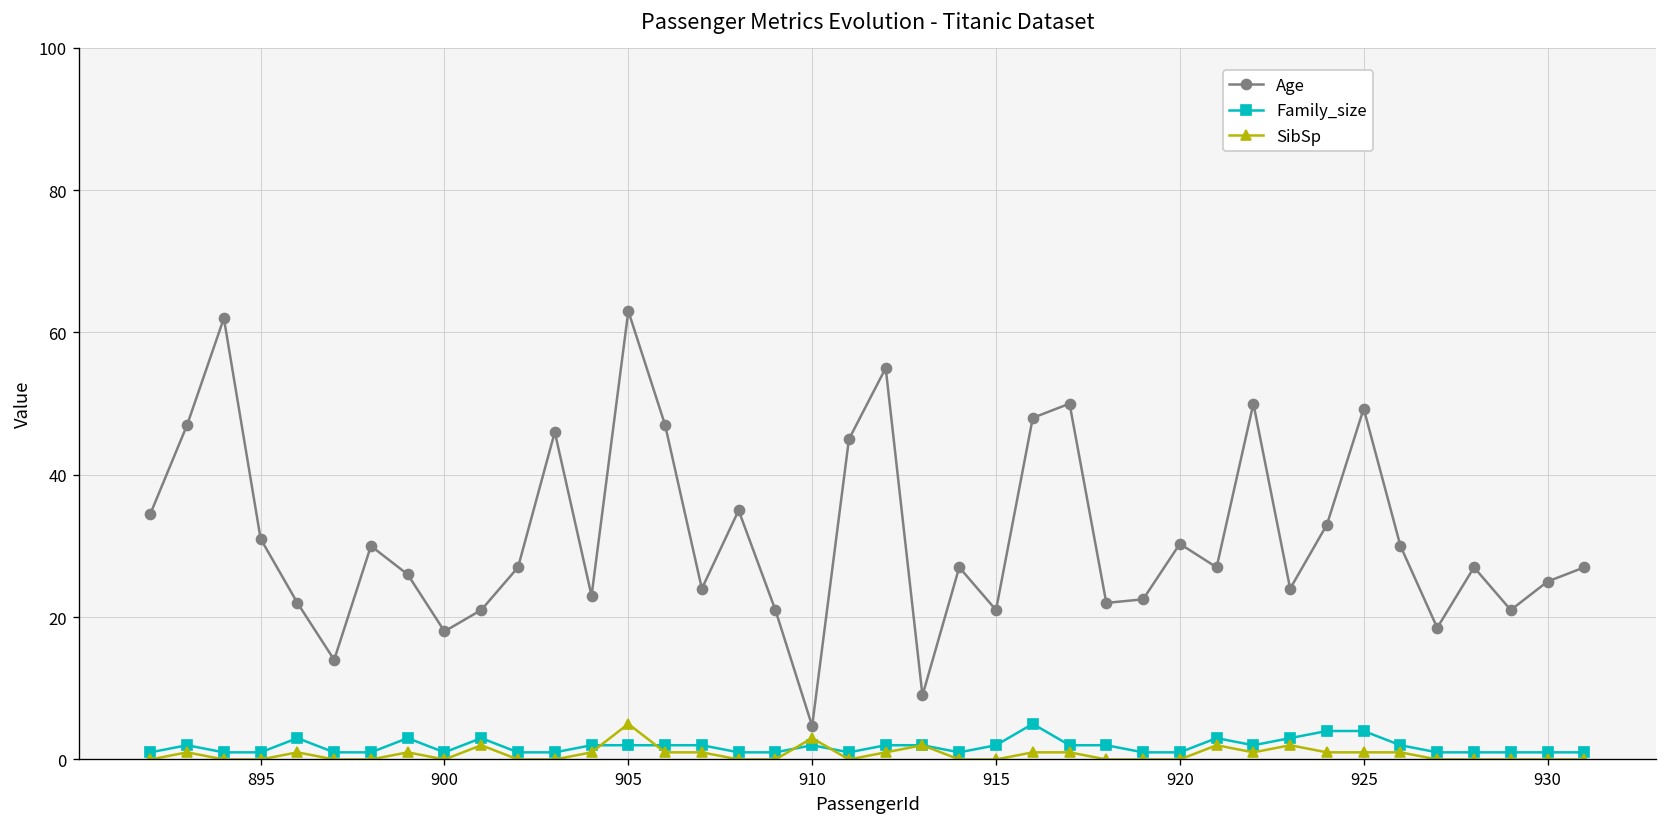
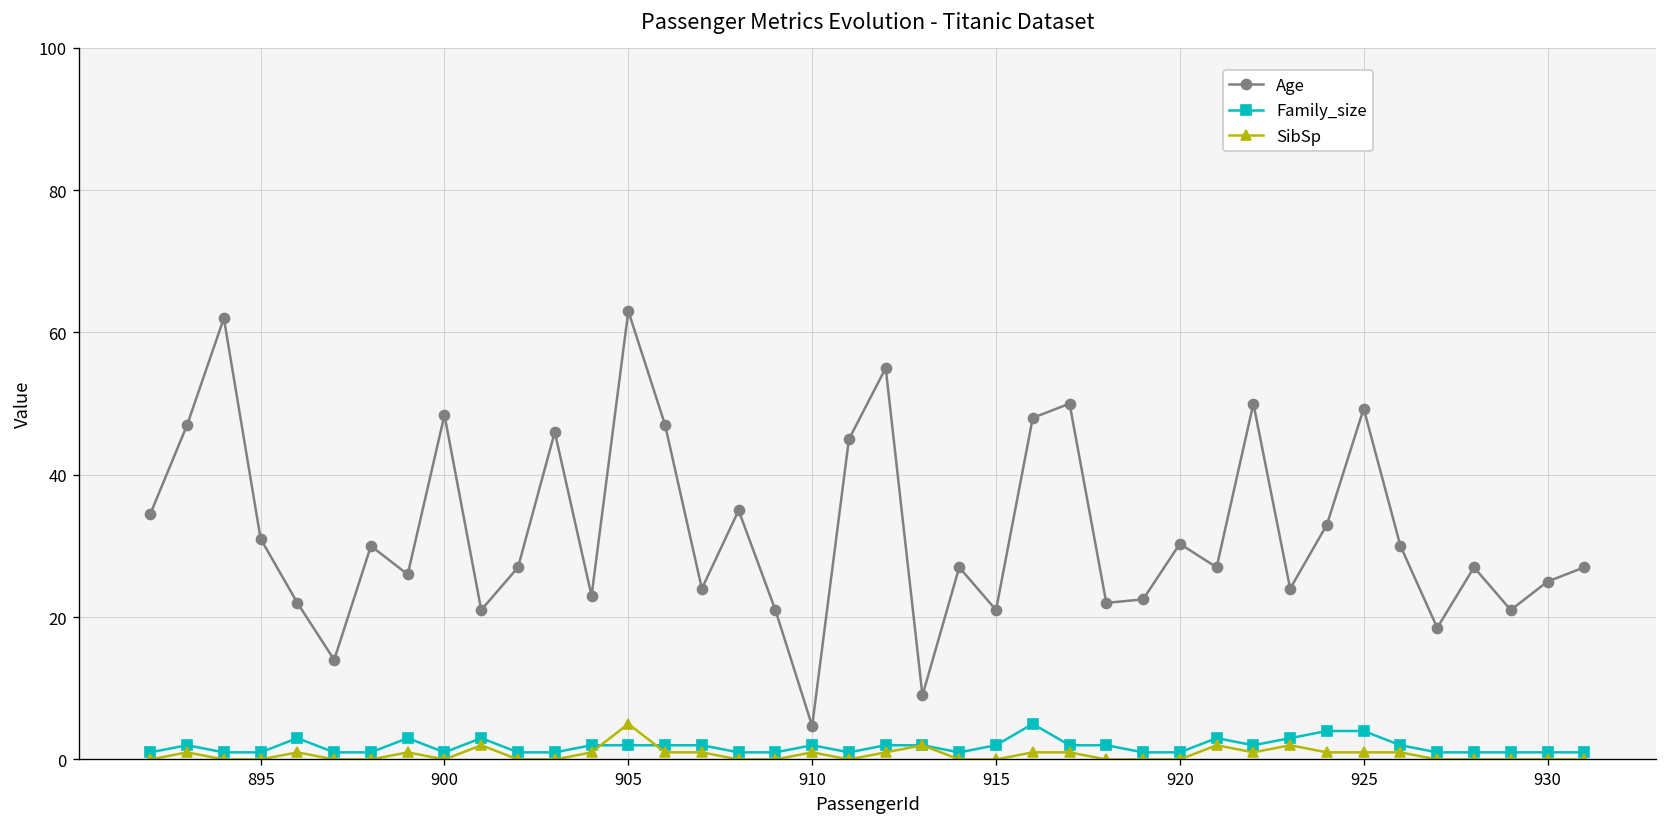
  {
    "Age": {
      "895": 31,
-     "900": 18,
+     "900": 48,
      "905": 63,
      "910": 5,
      "915": 21,
      "920": 30,
      "925": 49,
      "930": 25
    },
    "Family_size": {
      "895": 1,
      "900": 1,
      "905": 2,
      "910": 2,
      "915": 2,
      "920": 1,
      "925": 4,
      "930": 1
    },
    "SibSp": {
      "895": 0,
      "900": 0,
      "905": 5,
-     "910": 3,
+     "910": 1,
      "915": 0,
      "920": 0,
      "925": 1,
      "930": 0
    }
  }
